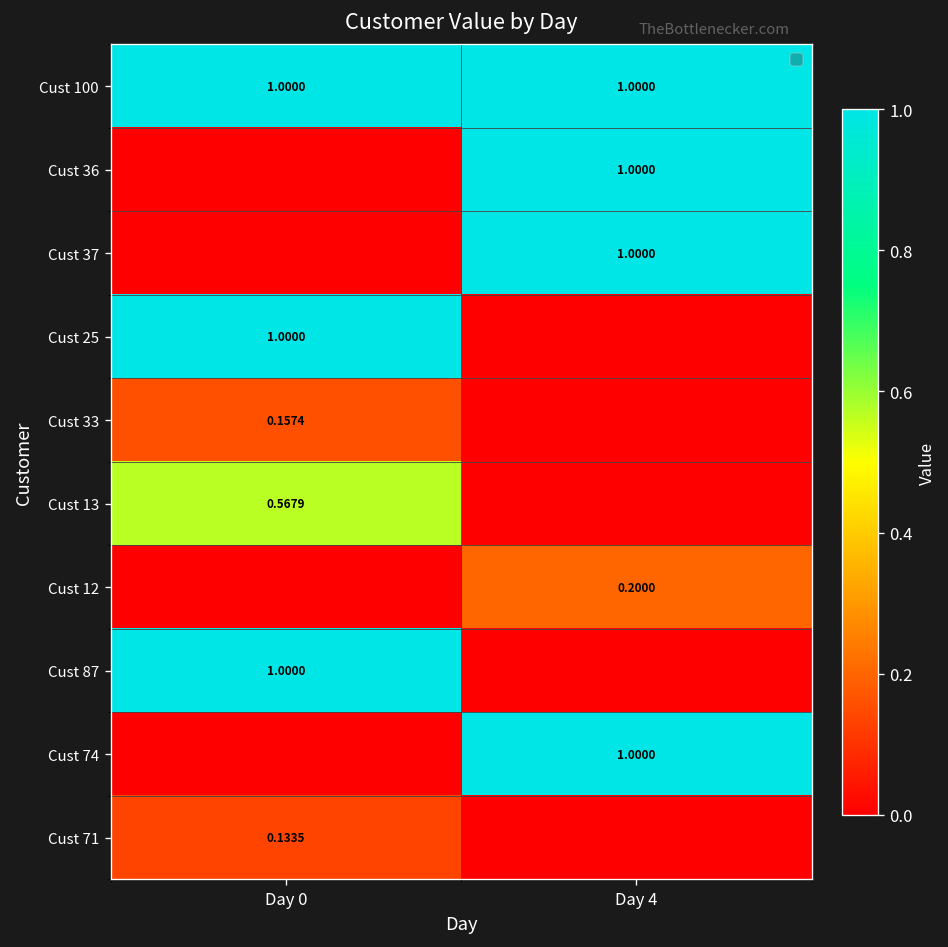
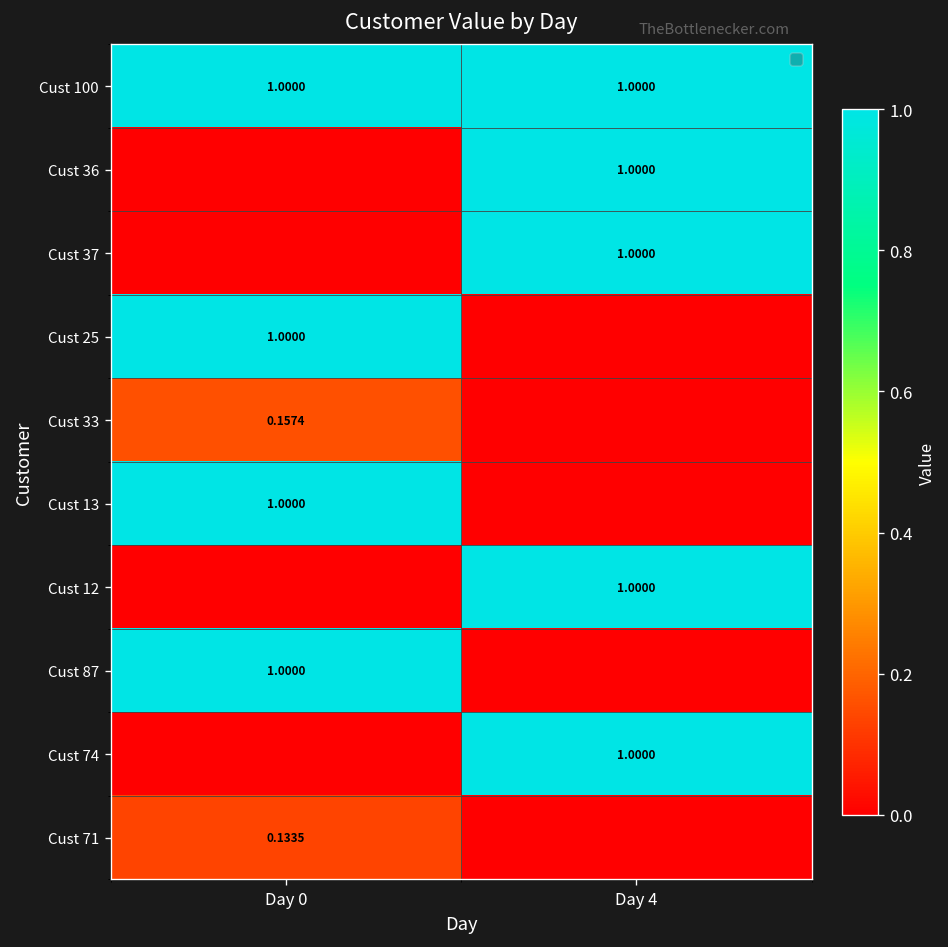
  {
    "Cust 100": {
      "Day 0": 1.0000,
      "Day 4": 1.0000
    },
    "Cust 36": {
      "Day 4": 1.0000
    },
    "Cust 37": {
      "Day 4": 1.0000
    },
    "Cust 25": {
      "Day 0": 1.0000
    },
    "Cust 33": {
      "Day 0": 0.1574
    },
    "Cust 13": {
-     "Day 0": 0.5679
+     "Day 0": 1.0000
    },
    "Cust 12": {
-     "Day 4": 0.2000
+     "Day 4": 1.0000
    },
    "Cust 87": {
      "Day 0": 1.0000
    },
    "Cust 74": {
      "Day 4": 1.0000
    },
    "Cust 71": {
      "Day 0": 0.1335
    }
  }
